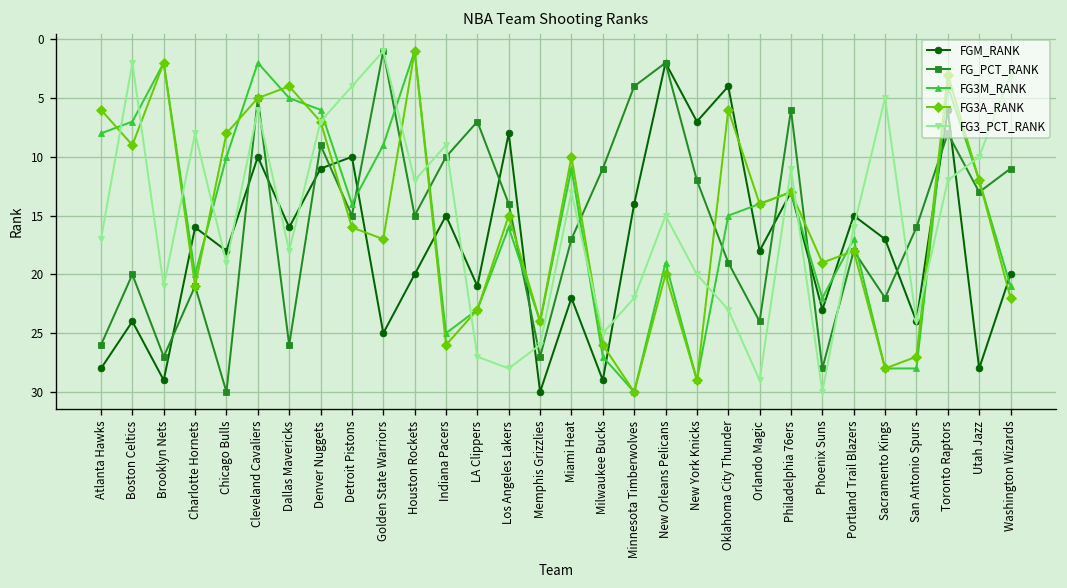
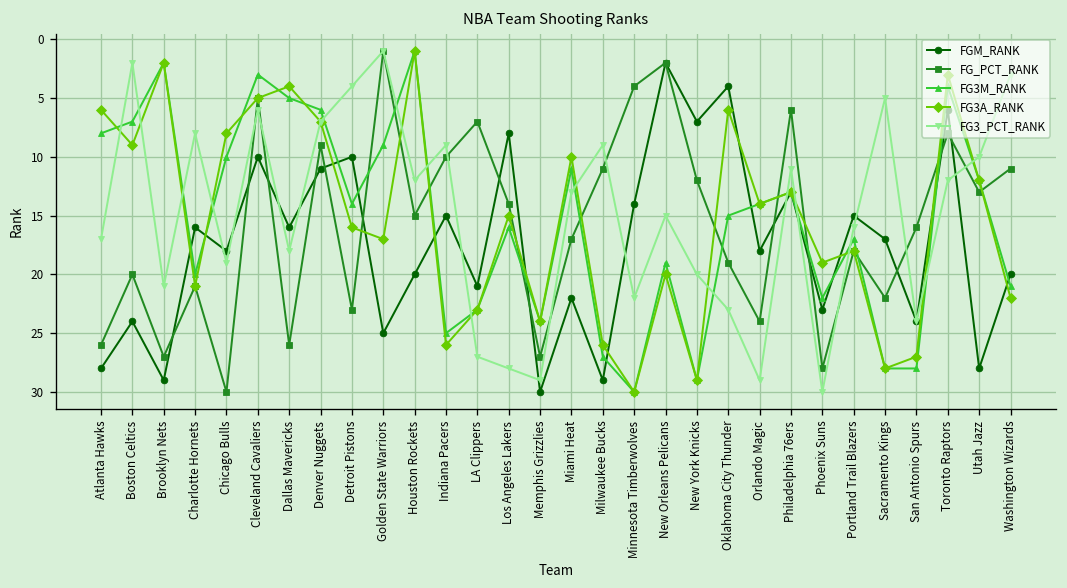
  {
    "FGM_RANK": {
      "Atlanta Hawks": 28,
      "Boston Celtics": 24,
      "Brooklyn Nets": 29,
      "Charlotte Hornets": 16,
      "Chicago Bulls": 18,
      "Cleveland Cavaliers": 10,
      "Dallas Mavericks": 16,
      "Denver Nuggets": 11,
      "Detroit Pistons": 10,
      "Golden State Warriors": 25,
      "Houston Rockets": 20,
      "Indiana Pacers": 15,
      "LA Clippers": 21,
      "Los Angeles Lakers": 8,
      "Memphis Grizzlies": 30,
      "Miami Heat": 22,
      "Milwaukee Bucks": 29,
      "Minnesota Timberwolves": 14,
      "New York Knicks": 7,
      "Oklahoma City Thunder": 4,
      "Orlando Magic": 18,
      "Phoenix Suns": 23,
      "Portland Trail Blazers": 15,
      "Sacramento Kings": 17,
      "Utah Jazz": 28,
      "Washington Wizards": 20
    },
    "FG_PCT_RANK": {
      "Atlanta Hawks": 26,
      "Boston Celtics": 20,
      "Brooklyn Nets": 27,
      "Chicago Bulls": 30,
      "Dallas Mavericks": 26,
      "Denver Nuggets": 9,
-     "Detroit Pistons": 15,
+     "Detroit Pistons": 23,
      "Houston Rockets": 15,
      "Indiana Pacers": 10,
      "LA Clippers": 7,
      "Los Angeles Lakers": 14,
      "Memphis Grizzlies": 27,
      "Miami Heat": 17,
      "Milwaukee Bucks": 11,
      "Minnesota Timberwolves": 4,
      "New York Knicks": 12,
      "Oklahoma City Thunder": 19,
      "Orlando Magic": 24,
      "Philadelphia 76ers": 6,
      "Phoenix Suns": 28,
      "Sacramento Kings": 22,
      "San Antonio Spurs": 16,
      "Toronto Raptors": 8,
      "Utah Jazz": 13,
      "Washington Wizards": 11
    },
    "FG3M_RANK": {
      "Atlanta Hawks": 8,
      "Boston Celtics": 7,
      "Charlotte Hornets": 20,
      "Chicago Bulls": 10,
-     "Cleveland Cavaliers": 2,
+     "Cleveland Cavaliers": 3,
      "Dallas Mavericks": 5,
      "Denver Nuggets": 6,
      "Detroit Pistons": 14,
      "Golden State Warriors": 9,
      "Indiana Pacers": 25,
      "Los Angeles Lakers": 16,
      "Miami Heat": 11,
      "Milwaukee Bucks": 27,
      "New Orleans Pelicans": 19,
      "Oklahoma City Thunder": 15,
      "Phoenix Suns": 22,
      "Portland Trail Blazers": 17,
      "San Antonio Spurs": 28,
      "Washington Wizards": 21
    },
    "FG3A_RANK": {
      "Atlanta Hawks": 6,
      "Boston Celtics": 9,
      "Chicago Bulls": 8,
      "Dallas Mavericks": 4,
      "Detroit Pistons": 16,
      "Golden State Warriors": 17,
      "Indiana Pacers": 26,
      "Los Angeles Lakers": 15,
      "Miami Heat": 10,
      "Milwaukee Bucks": 26,
      "New Orleans Pelicans": 20,
      "Oklahoma City Thunder": 6,
      "Phoenix Suns": 19,
      "San Antonio Spurs": 27,
      "Washington Wizards": 22
    },
    "FG3_PCT_RANK": {
      "Atlanta Hawks": 17,
      "Boston Celtics": 2,
      "Brooklyn Nets": 21,
      "Charlotte Hornets": 8,
      "Chicago Bulls": 19,
      "Cleveland Cavaliers": 6,
      "Dallas Mavericks": 18,
      "Detroit Pistons": 4,
      "Houston Rockets": 12,
      "Indiana Pacers": 9,
      "LA Clippers": 27,
      "Los Angeles Lakers": 28,
-     "Memphis Grizzlies": 26,
+     "Memphis Grizzlies": 29,
      "Miami Heat": 13,
-     "Milwaukee Bucks": 25,
+     "Milwaukee Bucks": 9,
      "Minnesota Timberwolves": 22,
      "New Orleans Pelicans": 15,
      "New York Knicks": 20,
      "Oklahoma City Thunder": 23,
      "Orlando Magic": 29,
      "Philadelphia 76ers": 11,
      "Phoenix Suns": 30,
      "Portland Trail Blazers": 16,
      "Sacramento Kings": 5,
      "Toronto Raptors": 12,
      "Utah Jazz": 10
    }
  }
